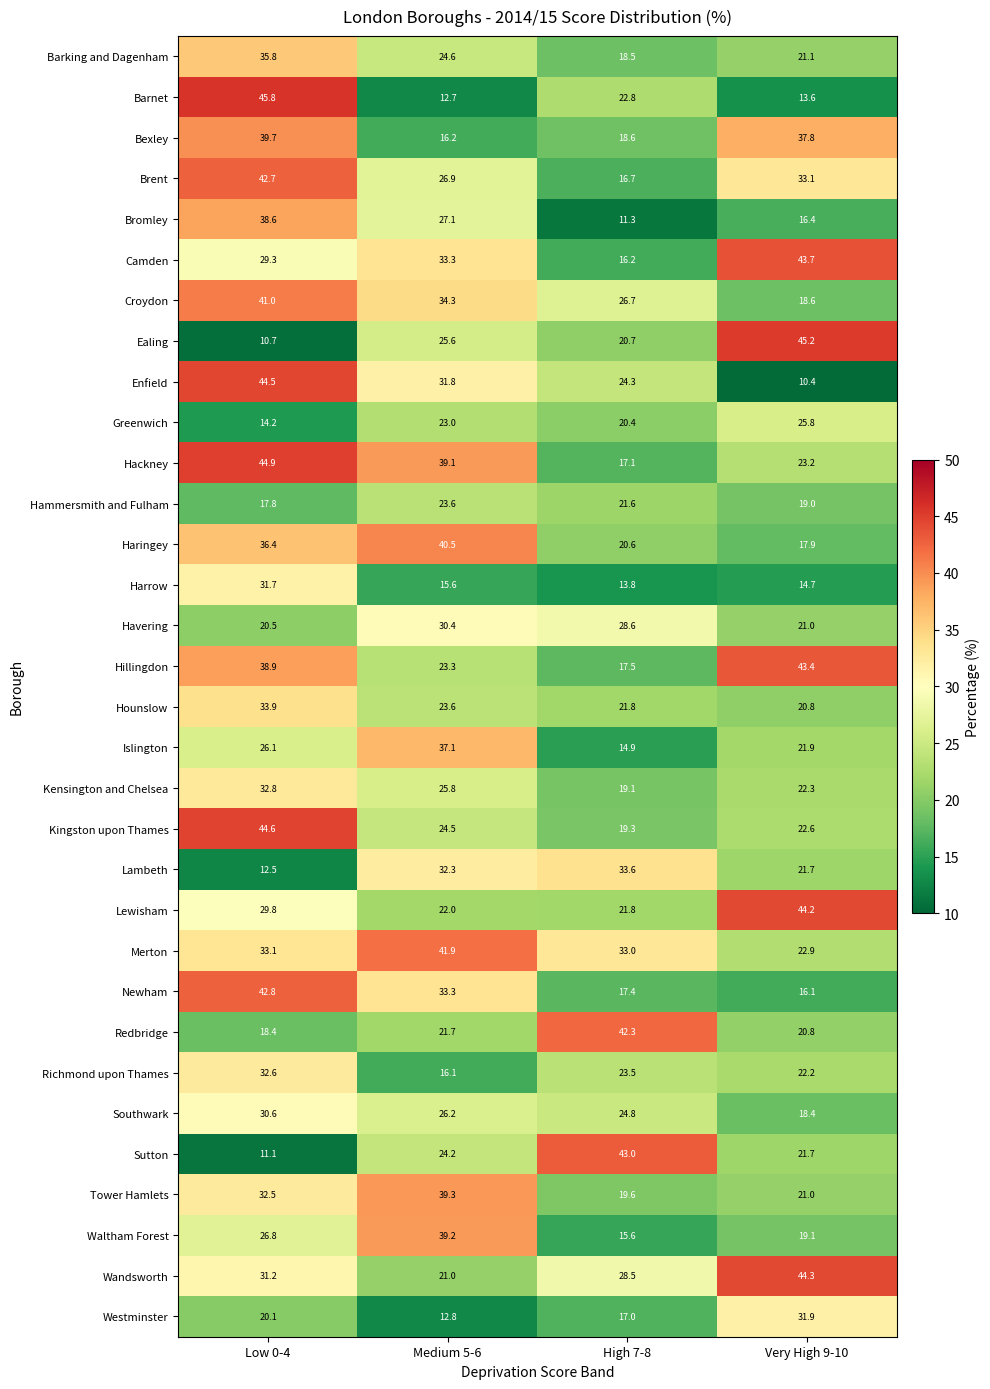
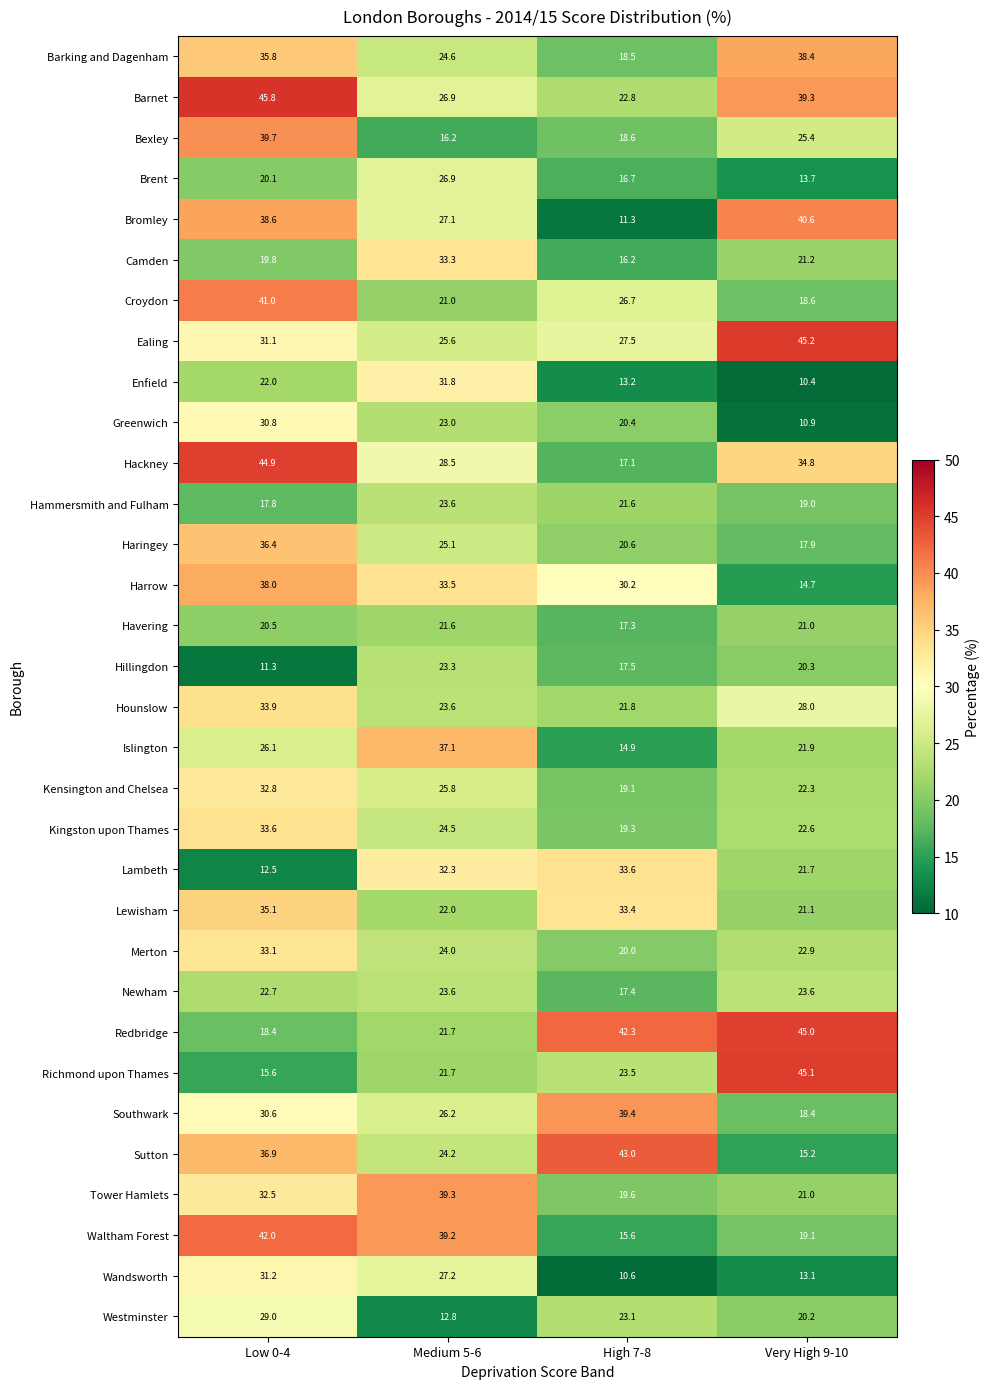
  {
    "Barking and Dagenham": {
      "Low 0-4": 35.8,
      "Medium 5-6": 24.6,
      "High 7-8": 18.5,
-     "Very High 9-10": 21.1
+     "Very High 9-10": 38.4
    },
    "Barnet": {
      "Low 0-4": 45.8,
-     "Medium 5-6": 12.7,
+     "Medium 5-6": 26.9,
      "High 7-8": 22.8,
-     "Very High 9-10": 13.6
+     "Very High 9-10": 39.3
    },
    "Bexley": {
      "Low 0-4": 39.7,
      "Medium 5-6": 16.2,
      "High 7-8": 18.6,
-     "Very High 9-10": 37.8
+     "Very High 9-10": 25.4
    },
    "Brent": {
-     "Low 0-4": 42.7,
+     "Low 0-4": 20.1,
      "Medium 5-6": 26.9,
      "High 7-8": 16.7,
-     "Very High 9-10": 33.1
+     "Very High 9-10": 13.7
    },
    "Bromley": {
      "Low 0-4": 38.6,
      "Medium 5-6": 27.1,
      "High 7-8": 11.3,
-     "Very High 9-10": 16.4
+     "Very High 9-10": 40.6
    },
    "Camden": {
-     "Low 0-4": 29.3,
+     "Low 0-4": 19.8,
      "Medium 5-6": 33.3,
      "High 7-8": 16.2,
-     "Very High 9-10": 43.7
+     "Very High 9-10": 21.2
    },
    "Croydon": {
      "Low 0-4": 41.0,
-     "Medium 5-6": 34.3,
+     "Medium 5-6": 21.0,
      "High 7-8": 26.7,
      "Very High 9-10": 18.6
    },
    "Ealing": {
-     "Low 0-4": 10.7,
+     "Low 0-4": 31.1,
      "Medium 5-6": 25.6,
-     "High 7-8": 20.7,
+     "High 7-8": 27.5,
      "Very High 9-10": 45.2
    },
    "Enfield": {
-     "Low 0-4": 44.5,
+     "Low 0-4": 22.0,
      "Medium 5-6": 31.8,
-     "High 7-8": 24.3,
+     "High 7-8": 13.2,
      "Very High 9-10": 10.4
    },
    "Greenwich": {
-     "Low 0-4": 14.2,
+     "Low 0-4": 30.8,
      "Medium 5-6": 23.0,
      "High 7-8": 20.4,
-     "Very High 9-10": 25.8
+     "Very High 9-10": 10.9
    },
    "Hackney": {
      "Low 0-4": 44.9,
-     "Medium 5-6": 39.1,
+     "Medium 5-6": 28.5,
      "High 7-8": 17.1,
-     "Very High 9-10": 23.2
+     "Very High 9-10": 34.8
    },
    "Hammersmith and Fulham": {
      "Low 0-4": 17.8,
      "Medium 5-6": 23.6,
      "High 7-8": 21.6,
      "Very High 9-10": 19.0
    },
    "Haringey": {
      "Low 0-4": 36.4,
-     "Medium 5-6": 40.5,
+     "Medium 5-6": 25.1,
      "High 7-8": 20.6,
      "Very High 9-10": 17.9
    },
    "Harrow": {
-     "Low 0-4": 31.7,
-     "Medium 5-6": 15.6,
-     "High 7-8": 13.8,
+     "Low 0-4": 38.0,
+     "Medium 5-6": 33.5,
+     "High 7-8": 30.2,
      "Very High 9-10": 14.7
    },
    "Havering": {
      "Low 0-4": 20.5,
-     "Medium 5-6": 30.4,
-     "High 7-8": 28.6,
+     "Medium 5-6": 21.6,
+     "High 7-8": 17.3,
      "Very High 9-10": 21.0
    },
    "Hillingdon": {
-     "Low 0-4": 38.9,
+     "Low 0-4": 11.3,
      "Medium 5-6": 23.3,
      "High 7-8": 17.5,
-     "Very High 9-10": 43.4
+     "Very High 9-10": 20.3
    },
    "Hounslow": {
      "Low 0-4": 33.9,
      "Medium 5-6": 23.6,
      "High 7-8": 21.8,
-     "Very High 9-10": 20.8
+     "Very High 9-10": 28.0
    },
    "Islington": {
      "Low 0-4": 26.1,
      "Medium 5-6": 37.1,
      "High 7-8": 14.9,
      "Very High 9-10": 21.9
    },
    "Kensington and Chelsea": {
      "Low 0-4": 32.8,
      "Medium 5-6": 25.8,
      "High 7-8": 19.1,
      "Very High 9-10": 22.3
    },
    "Kingston upon Thames": {
-     "Low 0-4": 44.6,
+     "Low 0-4": 33.6,
      "Medium 5-6": 24.5,
      "High 7-8": 19.3,
      "Very High 9-10": 22.6
    },
    "Lambeth": {
      "Low 0-4": 12.5,
      "Medium 5-6": 32.3,
      "High 7-8": 33.6,
      "Very High 9-10": 21.7
    },
    "Lewisham": {
-     "Low 0-4": 29.8,
+     "Low 0-4": 35.1,
      "Medium 5-6": 22.0,
-     "High 7-8": 21.8,
-     "Very High 9-10": 44.2
+     "High 7-8": 33.4,
+     "Very High 9-10": 21.1
    },
    "Merton": {
      "Low 0-4": 33.1,
-     "Medium 5-6": 41.9,
-     "High 7-8": 33.0,
+     "Medium 5-6": 24.0,
+     "High 7-8": 20.0,
      "Very High 9-10": 22.9
    },
    "Newham": {
-     "Low 0-4": 42.8,
-     "Medium 5-6": 33.3,
+     "Low 0-4": 22.7,
+     "Medium 5-6": 23.6,
      "High 7-8": 17.4,
-     "Very High 9-10": 16.1
+     "Very High 9-10": 23.6
    },
    "Redbridge": {
      "Low 0-4": 18.4,
      "Medium 5-6": 21.7,
      "High 7-8": 42.3,
-     "Very High 9-10": 20.8
+     "Very High 9-10": 45.0
    },
    "Richmond upon Thames": {
-     "Low 0-4": 32.6,
-     "Medium 5-6": 16.1,
+     "Low 0-4": 15.6,
+     "Medium 5-6": 21.7,
      "High 7-8": 23.5,
-     "Very High 9-10": 22.2
+     "Very High 9-10": 45.1
    },
    "Southwark": {
      "Low 0-4": 30.6,
      "Medium 5-6": 26.2,
-     "High 7-8": 24.8,
+     "High 7-8": 39.4,
      "Very High 9-10": 18.4
    },
    "Sutton": {
-     "Low 0-4": 11.1,
+     "Low 0-4": 36.9,
      "Medium 5-6": 24.2,
      "High 7-8": 43.0,
-     "Very High 9-10": 21.7
+     "Very High 9-10": 15.2
    },
    "Tower Hamlets": {
      "Low 0-4": 32.5,
      "Medium 5-6": 39.3,
      "High 7-8": 19.6,
      "Very High 9-10": 21.0
    },
    "Waltham Forest": {
-     "Low 0-4": 26.8,
+     "Low 0-4": 42.0,
      "Medium 5-6": 39.2,
      "High 7-8": 15.6,
      "Very High 9-10": 19.1
    },
    "Wandsworth": {
      "Low 0-4": 31.2,
-     "Medium 5-6": 21.0,
-     "High 7-8": 28.5,
-     "Very High 9-10": 44.3
+     "Medium 5-6": 27.2,
+     "High 7-8": 10.6,
+     "Very High 9-10": 13.1
    },
    "Westminster": {
-     "Low 0-4": 20.1,
+     "Low 0-4": 29.0,
      "Medium 5-6": 12.8,
-     "High 7-8": 17.0,
-     "Very High 9-10": 31.9
+     "High 7-8": 23.1,
+     "Very High 9-10": 20.2
    }
  }
